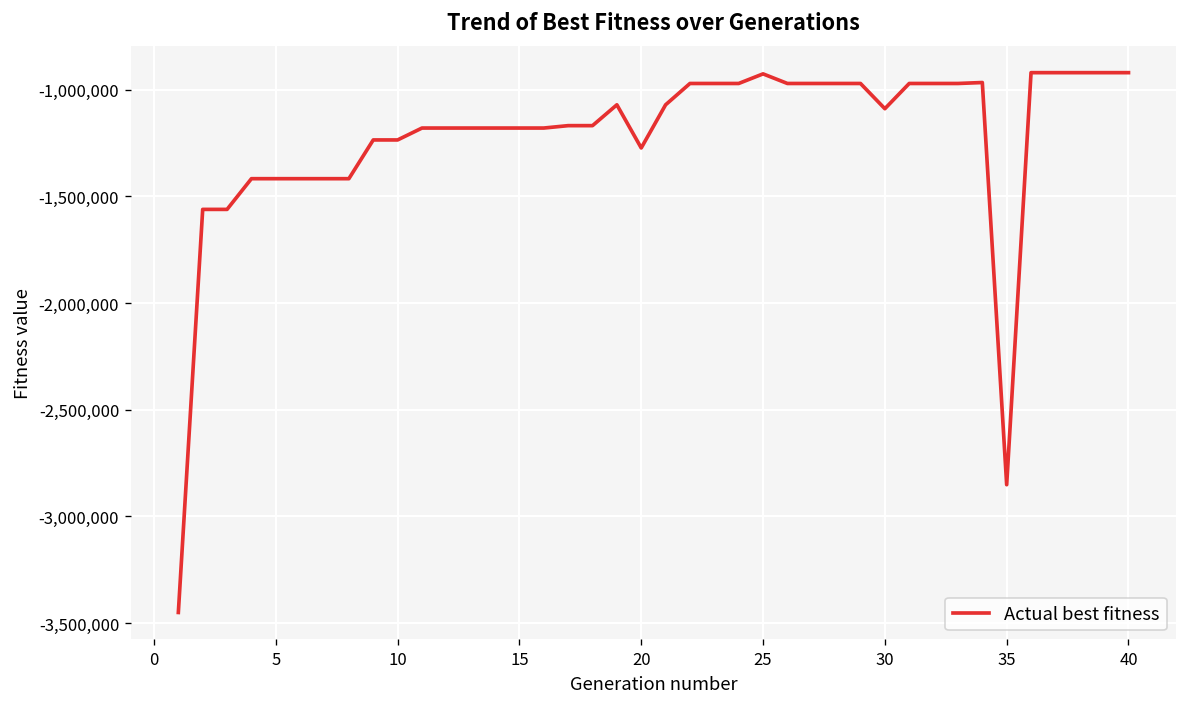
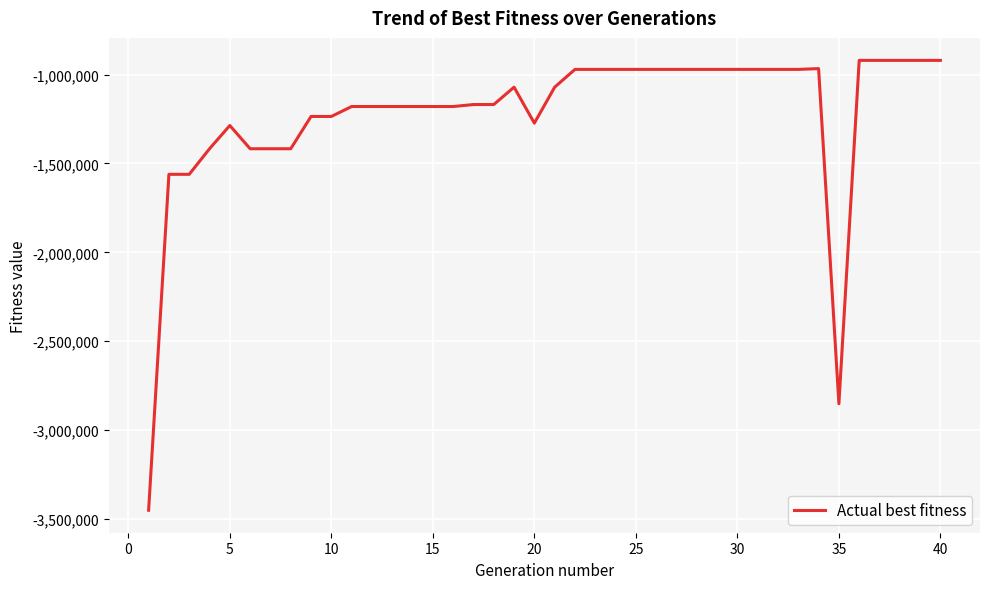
  {
-   "5": "-1,420,000",
+   "5": "-1,290,000",
    "10": "-1,240,000",
    "15": "-1,180,000",
    "20": "-1,270,000",
-   "25": "-930,000",
-   "30": "-1,090,000",
+   "25": "-970,000",
+   "30": "-970,000",
    "35": "-2,850,000",
    "40": "-920,000"
  }
